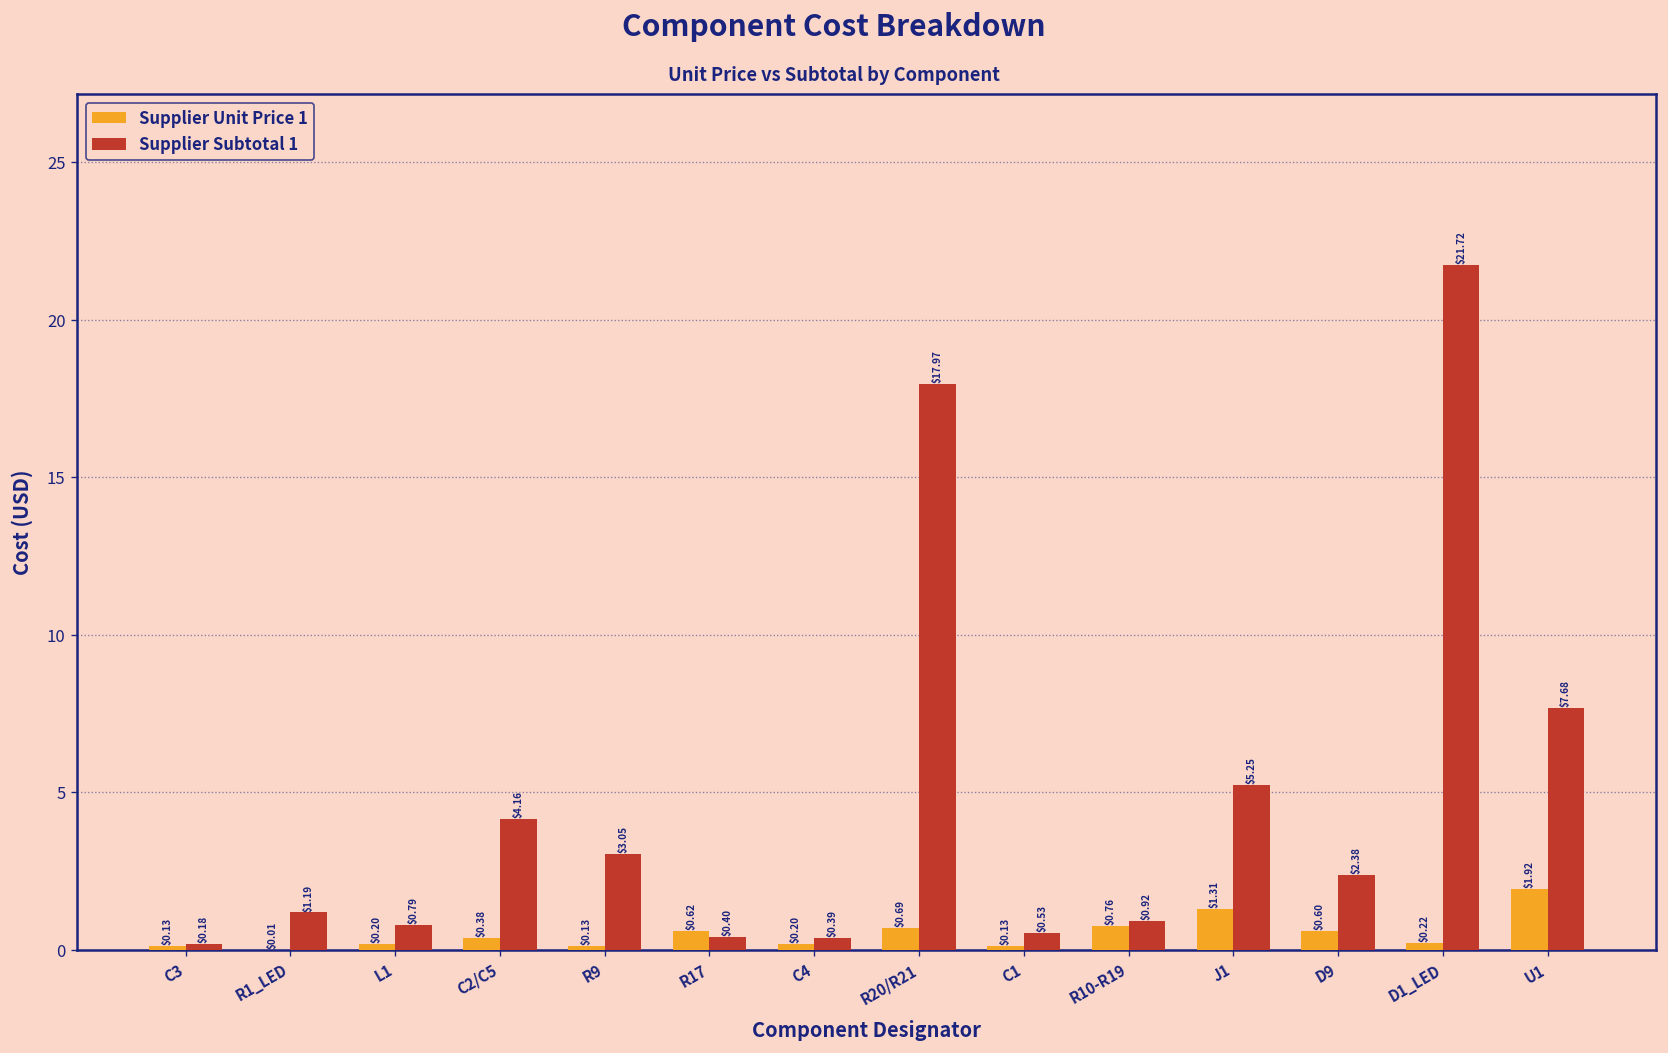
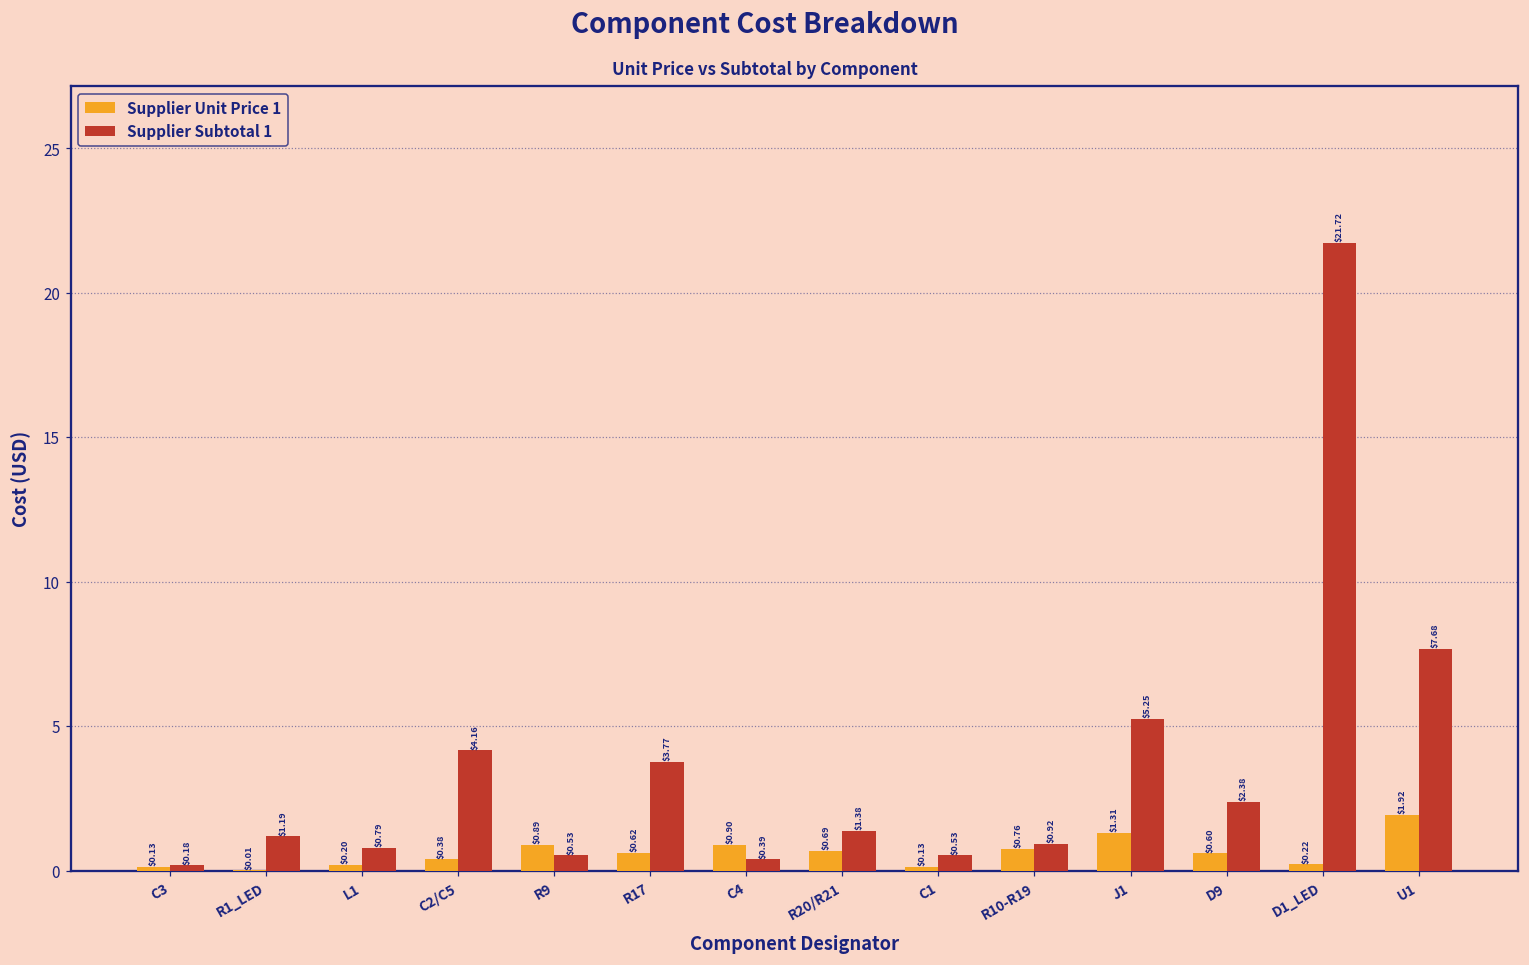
  {
    "Supplier Unit Price 1": {
      "C3": "$0.13",
      "R1_LED": "$0.01",
      "L1": "$0.20",
      "C2/C5": "$0.38",
-     "R9": "$0.13",
+     "R9": "$0.89",
      "R17": "$0.62",
-     "C4": "$0.20",
+     "C4": "$0.90",
      "R20/R21": "$0.69",
      "C1": "$0.13",
      "R10-R19": "$0.76",
      "J1": "$1.31",
      "D9": "$0.60",
      "D1_LED": "$0.22",
      "U1": "$1.92"
    },
    "Supplier Subtotal 1": {
      "C3": "$0.18",
      "R1_LED": "$1.19",
      "L1": "$0.79",
      "C2/C5": "$4.16",
-     "R9": "$3.05",
-     "R17": "$0.40",
+     "R9": "$0.53",
+     "R17": "$3.77",
      "C4": "$0.39",
-     "R20/R21": "$17.97",
+     "R20/R21": "$1.38",
      "C1": "$0.53",
      "R10-R19": "$0.92",
      "J1": "$5.25",
      "D9": "$2.38",
      "D1_LED": "$21.72",
      "U1": "$7.68"
    }
  }
